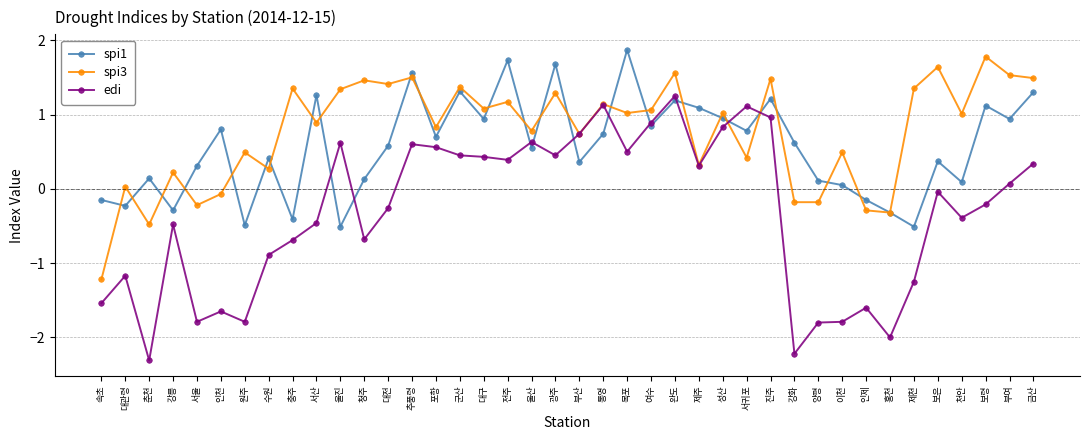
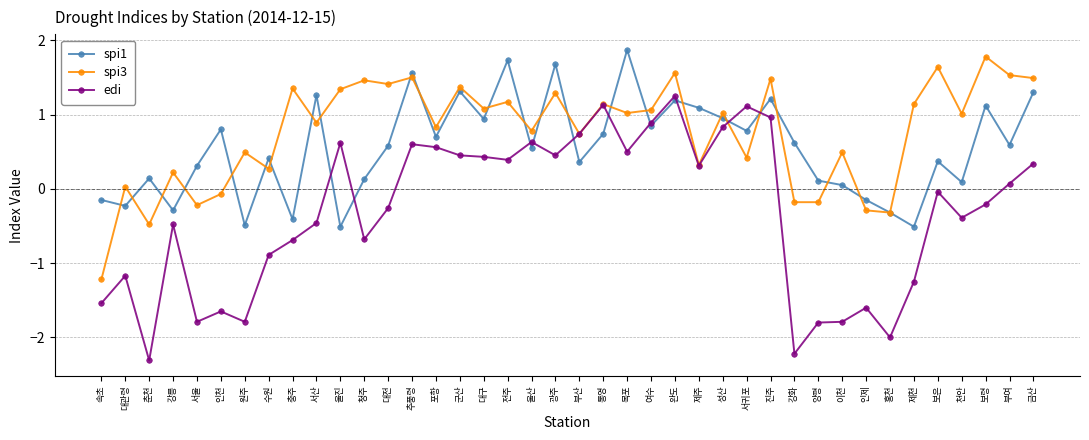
  {
    "spi1": {
      "속초": -0.2,
      "대관령": -0.2,
      "춘천": 0.1,
      "강릉": -0.3,
      "서울": 0.3,
      "인천": 0.8,
      "원주": -0.5,
      "수원": 0.4,
      "충주": -0.4,
      "서산": 1.3,
      "울진": -0.5,
      "청주": 0.1,
      "대전": 0.6,
      "추풍령": 1.6,
      "포항": 0.7,
      "군산": 1.3,
      "대구": 0.9,
      "전주": 1.7,
      "울산": 0.6,
      "광주": 1.7,
      "부산": 0.4,
      "통영": 0.7,
      "목포": 1.9,
      "여수": 0.9,
      "완도": 1.2,
      "제주": 1.1,
      "성산": 1.0,
      "서귀포": 0.8,
      "진주": 1.2,
      "강화": 0.6,
      "양평": 0.1,
      "이천": 0.1,
      "인제": -0.2,
      "제천": -0.5,
      "보은": 0.4,
      "천안": 0.1,
      "보령": 1.1,
-     "부여": 0.9,
+     "부여": 0.6,
      "금산": 1.3
    },
    "spi3": {
      "속초": -1.2,
      "대관령": 0.0,
      "춘천": -0.5,
      "강릉": 0.2,
      "서울": -0.2,
      "인천": -0.1,
      "원주": 0.5,
      "수원": 0.3,
      "충주": 1.4,
      "서산": 0.9,
      "울진": 1.3,
      "청주": 1.5,
      "대전": 1.4,
      "추풍령": 1.5,
      "포항": 0.8,
      "군산": 1.4,
      "대구": 1.1,
      "전주": 1.2,
      "울산": 0.8,
      "광주": 1.3,
      "목포": 1.0,
      "여수": 1.1,
      "완도": 1.6,
      "성산": 1.0,
      "서귀포": 0.4,
      "진주": 1.5,
      "강화": -0.2,
      "양평": -0.2,
      "이천": 0.5,
      "인제": -0.3,
-     "제천": 1.4,
+     "제천": 1.1,
      "보은": 1.6,
      "천안": 1.0,
      "보령": 1.8,
      "부여": 1.5,
      "금산": 1.5
    },
    "edi": {
      "속초": -1.5,
      "대관령": -1.2,
      "춘천": -2.3,
      "강릉": -0.5,
      "서울": -1.8,
      "인천": -1.7,
      "원주": -1.8,
      "수원": -0.9,
      "충주": -0.7,
      "서산": -0.5,
      "울진": 0.6,
      "청주": -0.7,
      "대전": -0.3,
      "추풍령": 0.6,
      "포항": 0.6,
      "군산": 0.5,
      "대구": 0.4,
      "전주": 0.4,
      "울산": 0.6,
      "광주": 0.5,
      "목포": 0.5,
      "여수": 0.9,
      "완도": 1.3,
      "성산": 0.8,
      "서귀포": 1.1,
      "진주": 1.0,
      "강화": -2.2,
      "양평": -1.8,
      "이천": -1.8,
      "인제": -1.6,
      "홍천": -2.0,
      "제천": -1.3,
      "보은": 0.0,
      "천안": -0.4,
      "보령": -0.2,
      "부여": 0.1,
      "금산": 0.3
    }
  }
